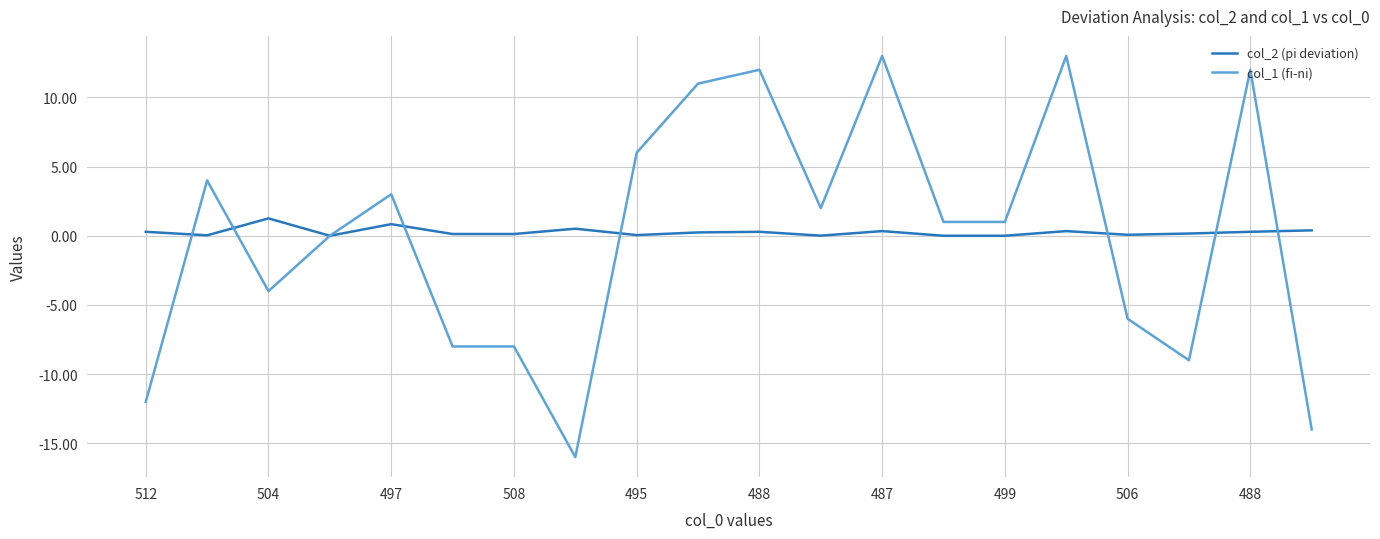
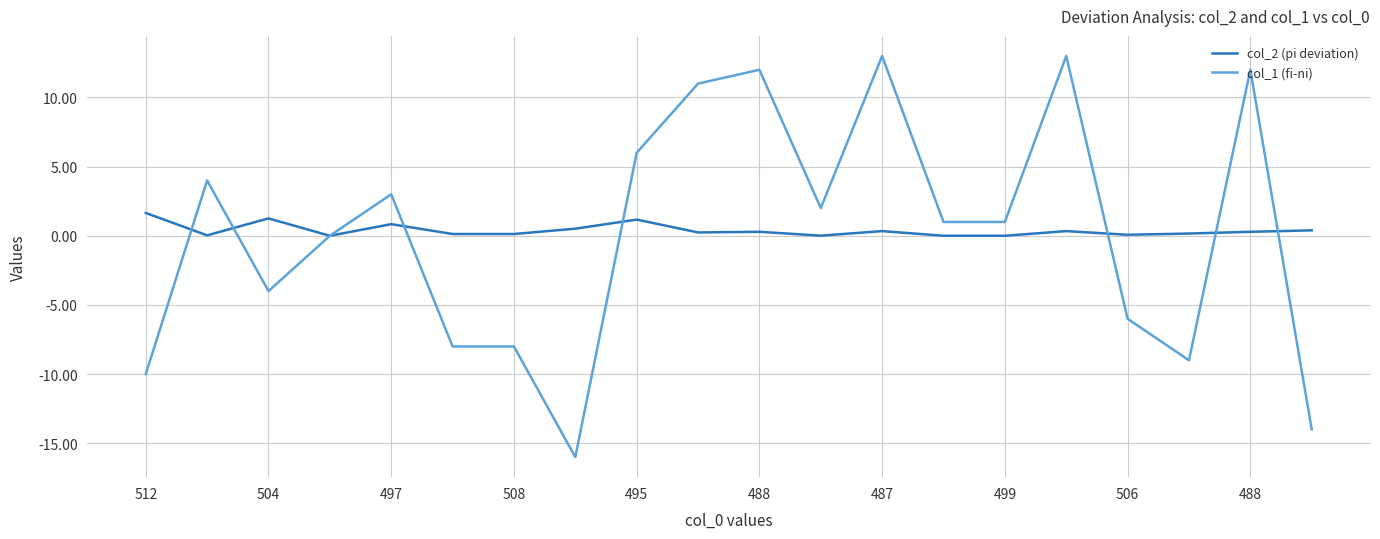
  {
    "col_2 (pi deviation)": {
-     "512": 0.3,
+     "512": 1.6,
      "504": 1.3,
      "497": 0.8,
-     "495": 0.1,
+     "495": 1.2,
      "506": 0.1
    },
    "col_1 (fi-ni)": {
-     "512": -12,
+     "512": -10,
      "504": -4,
      "497": 3,
      "495": 6,
      "506": -6
    }
  }
